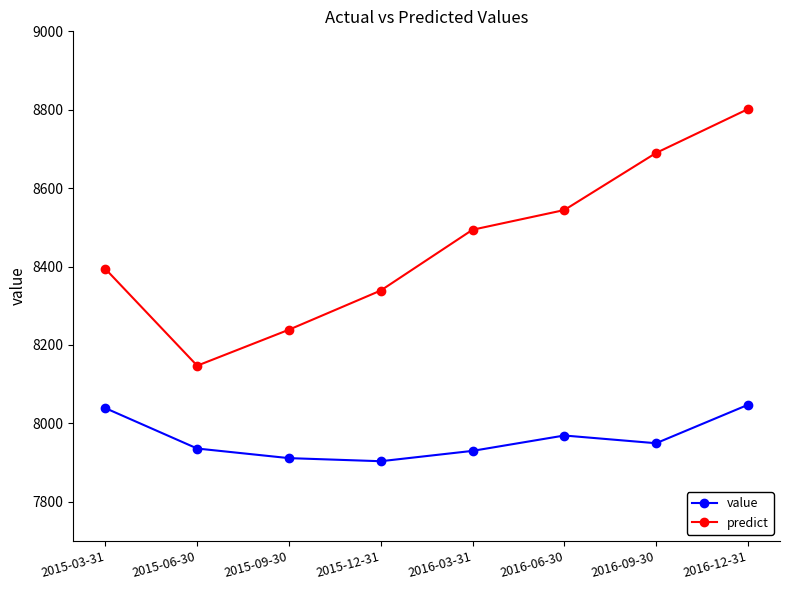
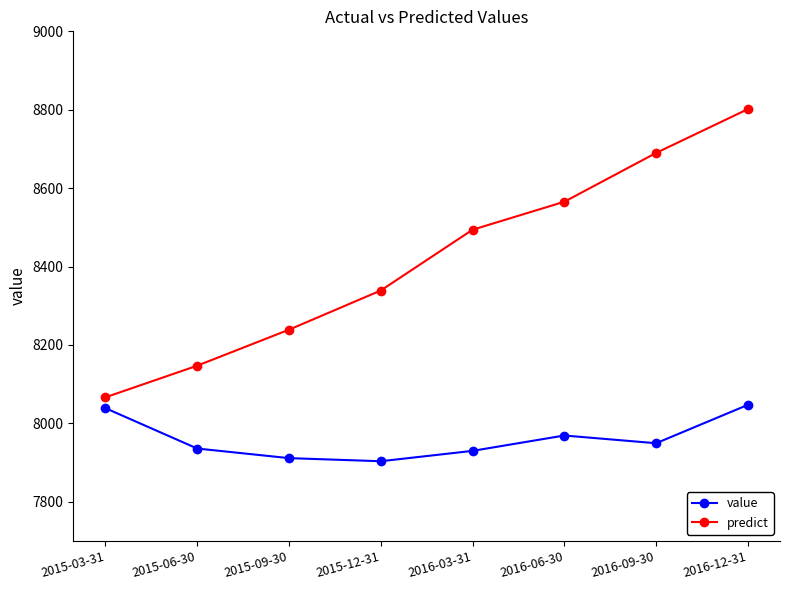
  {
    "value": {
      "2015-03-31": 8040,
      "2015-06-30": 7940,
      "2015-09-30": 7910,
      "2015-12-31": 7900,
      "2016-03-31": 7930,
      "2016-06-30": 7970,
      "2016-09-30": 7950,
      "2016-12-31": 8050
    },
    "predict": {
-     "2015-03-31": 8390,
+     "2015-03-31": 8070,
      "2015-06-30": 8150,
      "2015-09-30": 8240,
      "2015-12-31": 8340,
      "2016-03-31": 8490,
-     "2016-06-30": 8540,
+     "2016-06-30": 8570,
      "2016-09-30": 8690,
      "2016-12-31": 8800
    }
  }
